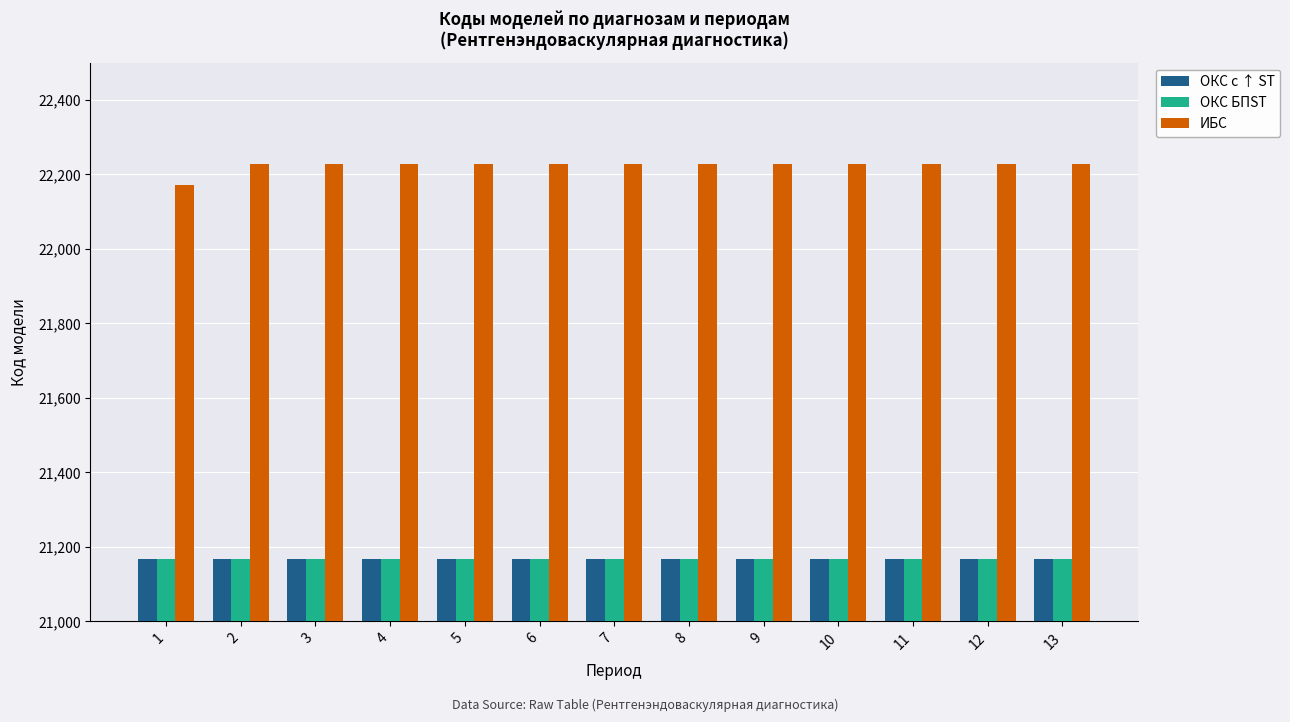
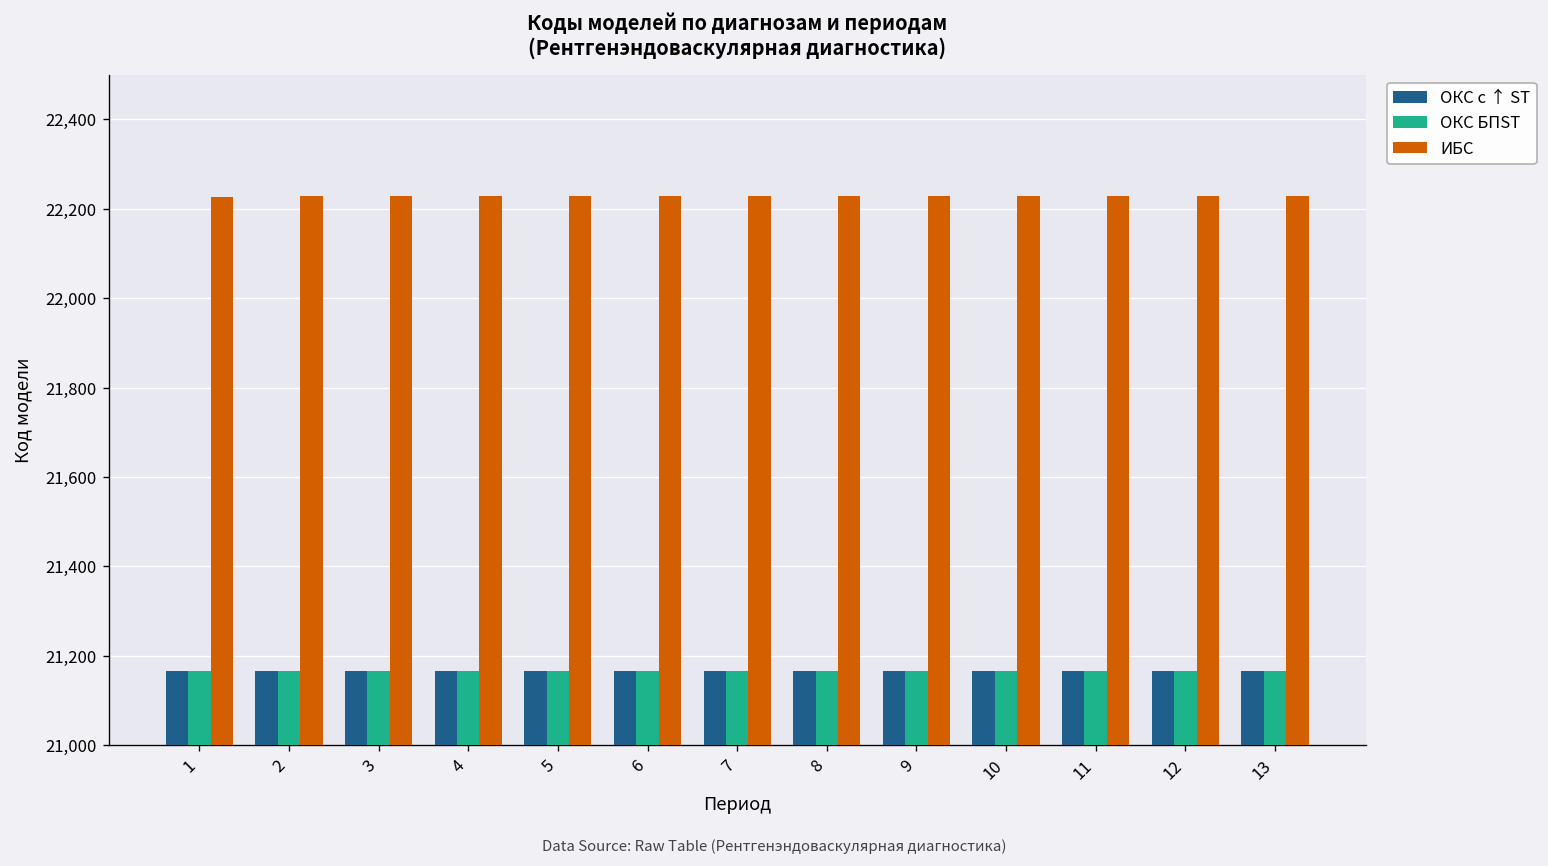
  {
    "ОКС с ↑ ST": {
      "1": "21,170",
      "2": "21,170",
      "3": "21,170",
      "4": "21,170",
      "5": "21,170",
      "6": "21,170",
      "7": "21,170",
      "8": "21,170",
      "9": "21,170",
      "10": "21,170",
      "11": "21,170",
      "12": "21,170",
      "13": "21,170"
    },
    "ОКС БПST": {
      "1": "21,170",
      "2": "21,170",
      "3": "21,170",
      "4": "21,170",
      "5": "21,170",
      "6": "21,170",
      "7": "21,170",
      "8": "21,170",
      "9": "21,170",
      "10": "21,170",
      "11": "21,170",
      "12": "21,170",
      "13": "21,170"
    },
    "ИБС": {
-     "1": "22,170",
+     "1": "22,230",
      "2": "22,230",
      "3": "22,230",
      "4": "22,230",
      "5": "22,230",
      "6": "22,230",
      "7": "22,230",
      "8": "22,230",
      "9": "22,230",
      "10": "22,230",
      "11": "22,230",
      "12": "22,230",
      "13": "22,230"
    }
  }
